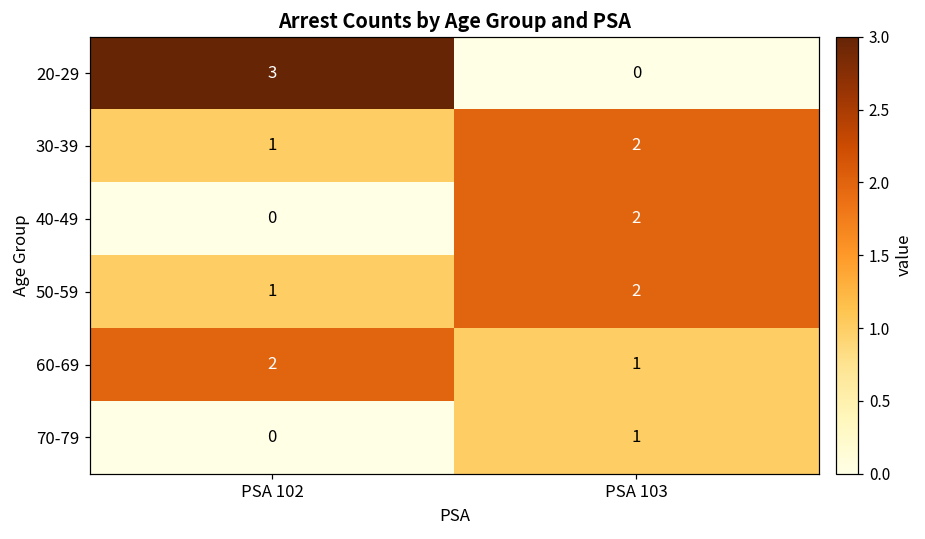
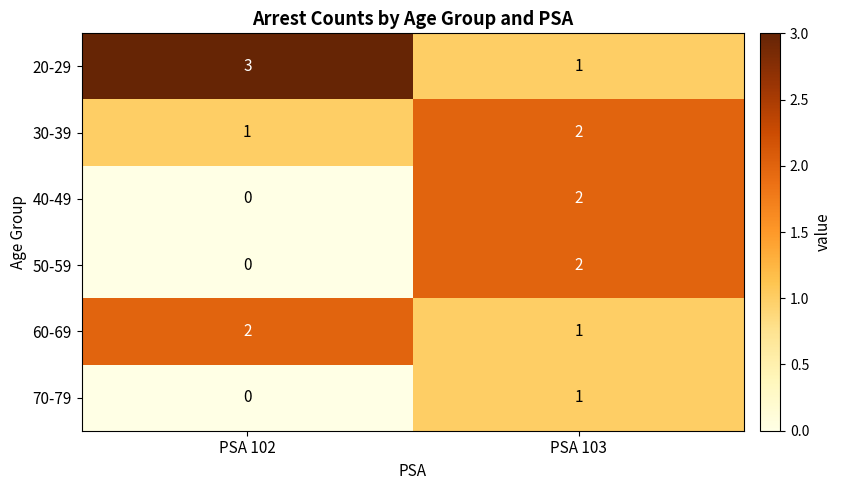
  {
    "20-29": {
      "PSA 102": 3,
-     "PSA 103": 0
+     "PSA 103": 1
    },
    "30-39": {
      "PSA 102": 1,
      "PSA 103": 2
    },
    "40-49": {
      "PSA 102": 0,
      "PSA 103": 2
    },
    "50-59": {
-     "PSA 102": 1,
+     "PSA 102": 0,
      "PSA 103": 2
    },
    "60-69": {
      "PSA 102": 2,
      "PSA 103": 1
    },
    "70-79": {
      "PSA 102": 0,
      "PSA 103": 1
    }
  }
